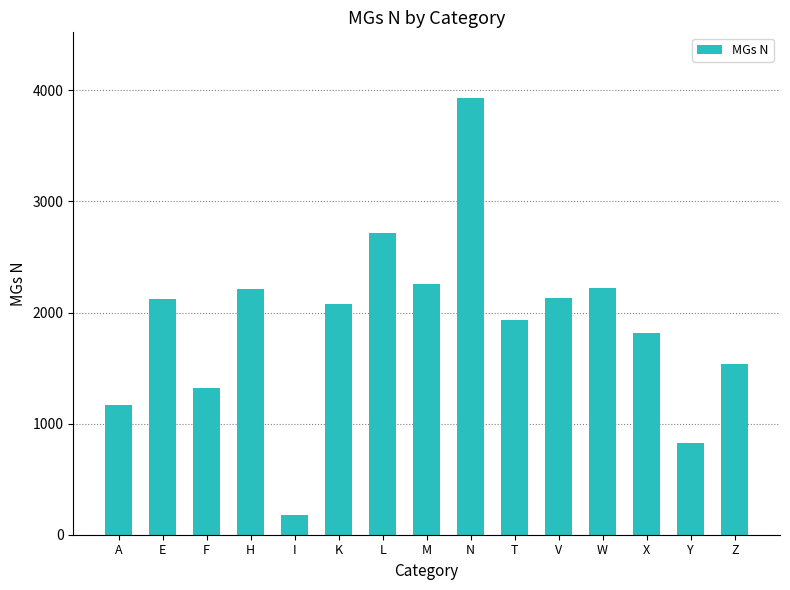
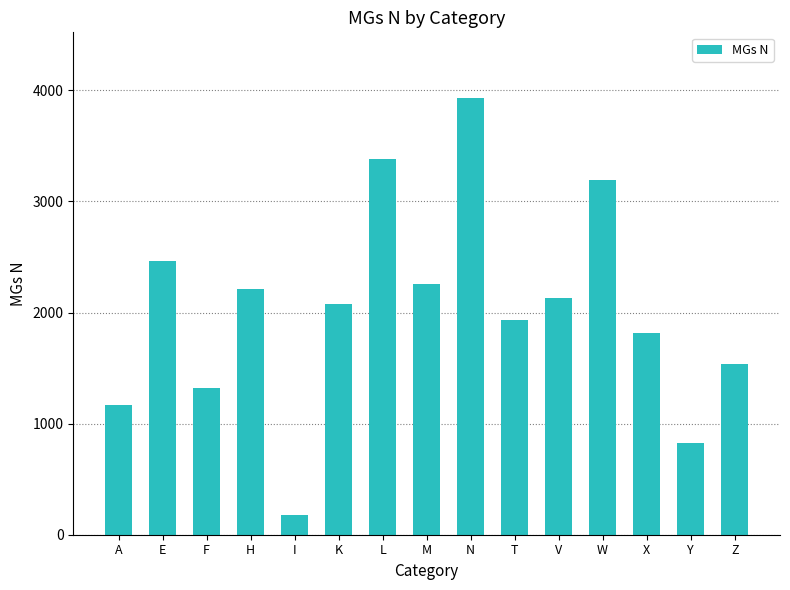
  {
    "A": 1170,
-   "E": 2120,
+   "E": 2470,
    "F": 1320,
    "H": 2210,
    "I": 180,
    "K": 2080,
-   "L": 2710,
+   "L": 3380,
    "M": 2260,
    "N": 3930,
    "T": 1930,
    "V": 2140,
-   "W": 2220,
+   "W": 3190,
    "X": 1820,
    "Y": 830,
    "Z": 1540
  }
